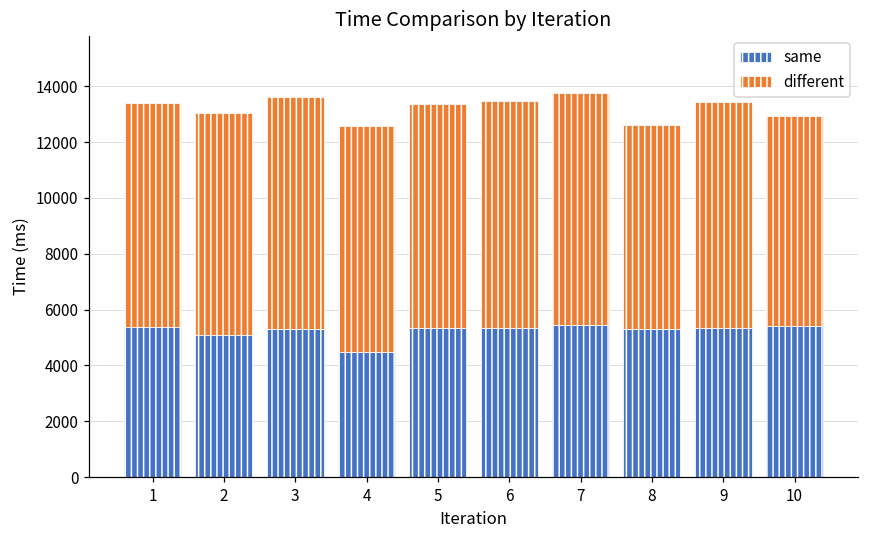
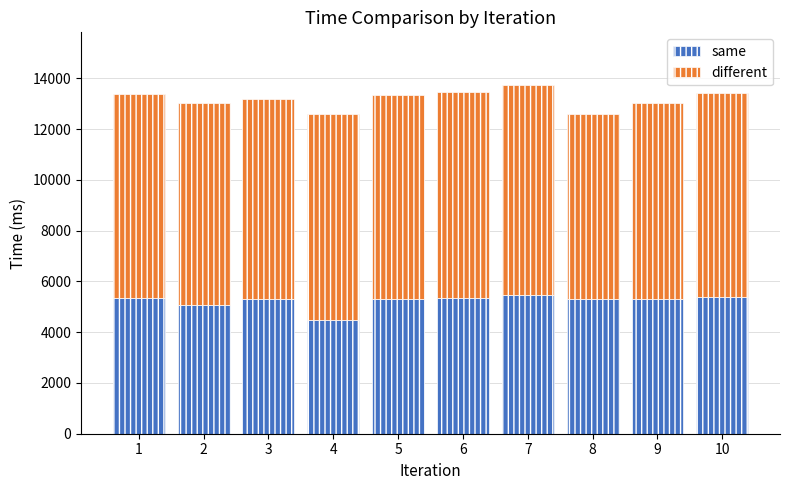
  {
    "same": {
      "1": 5400,
      "2": 5100,
      "3": 5300,
      "4": 4500,
      "5": 5300,
      "6": 5300,
      "7": 5500,
      "8": 5300,
      "9": 5300,
      "10": 5400
    },
    "different": {
      "1": 8000,
      "2": 8000,
-     "3": 8300,
+     "3": 7900,
      "4": 8100,
      "5": 8000,
      "6": 8100,
      "7": 8300,
      "8": 7300,
-     "9": 8100,
-     "10": 7500
+     "9": 7700,
+     "10": 8000
    }
  }
